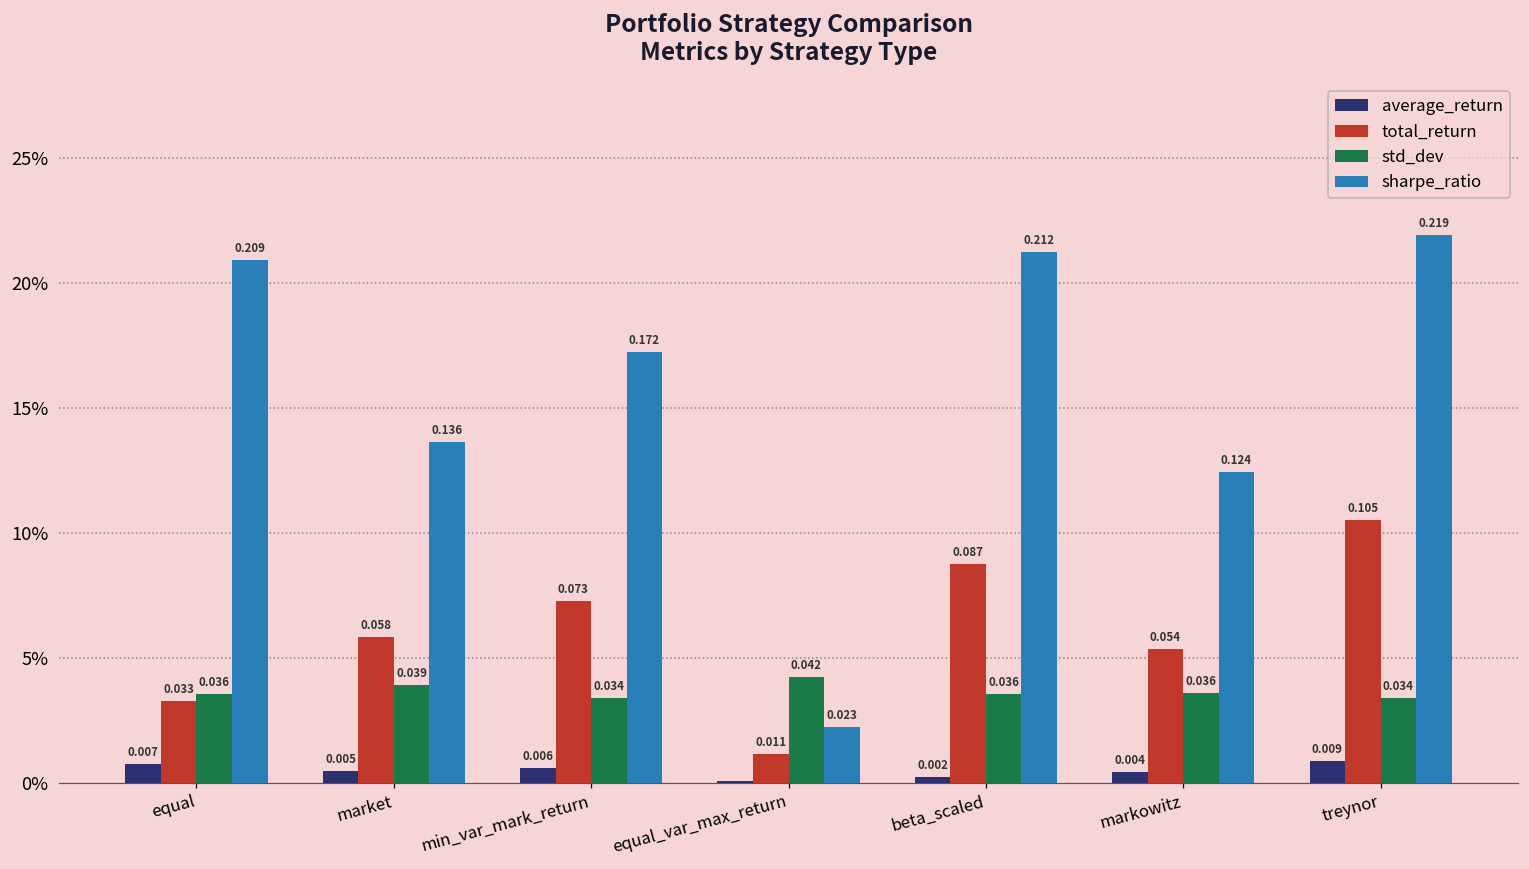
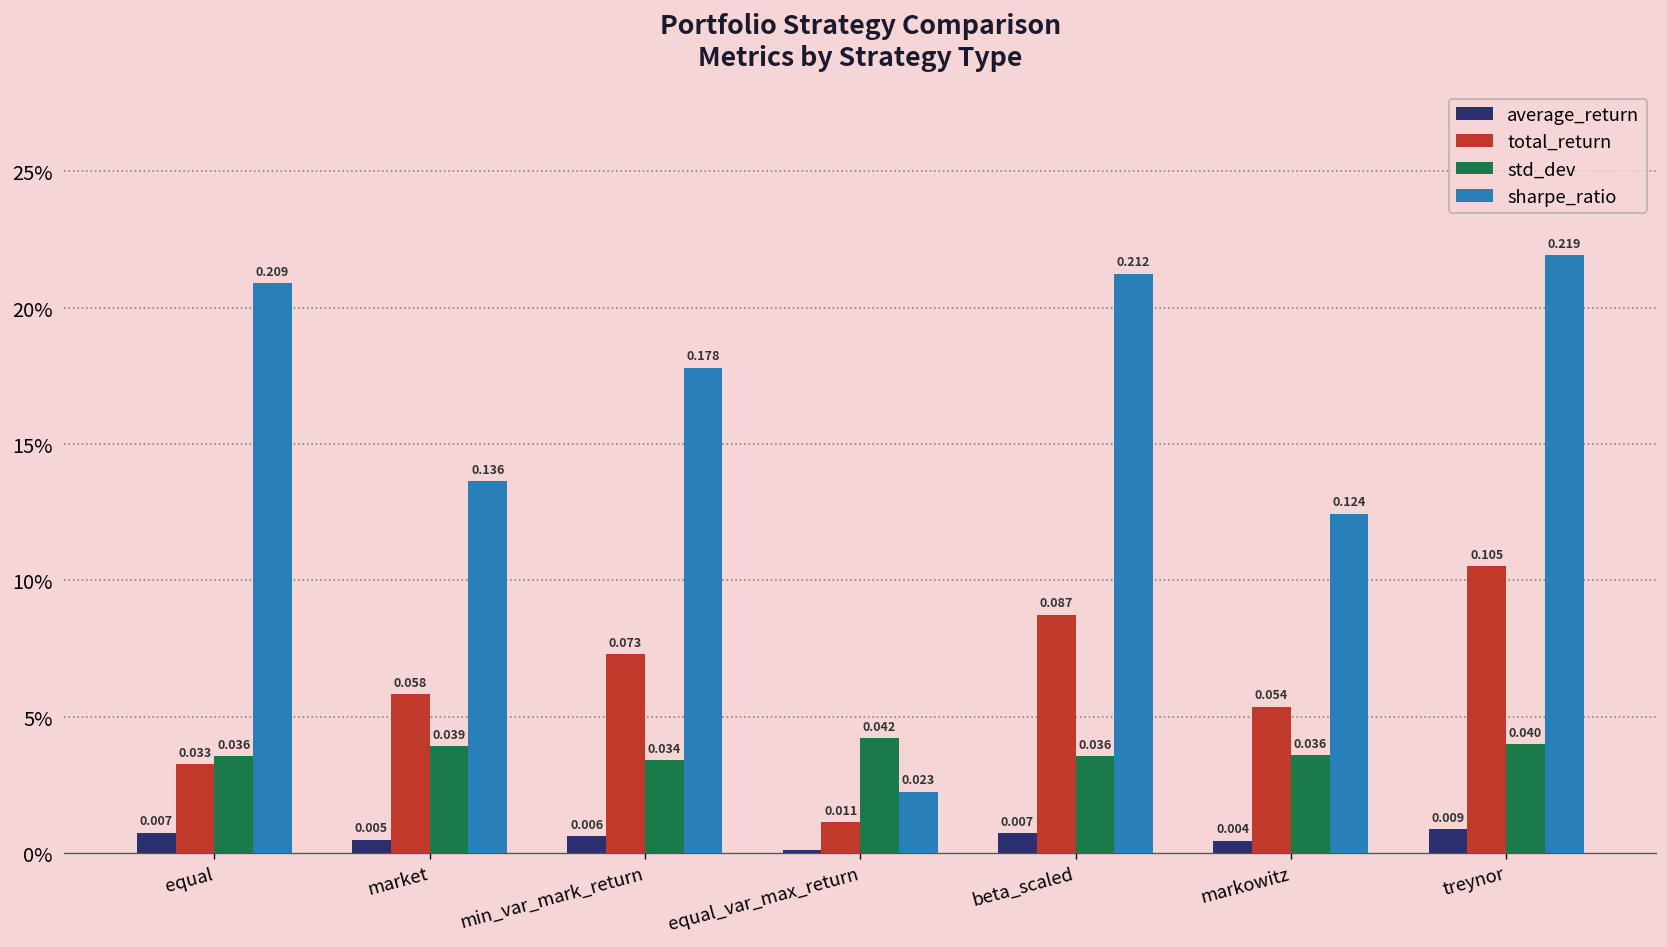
  {
    "average_return": {
      "equal": 0.007,
      "market": 0.005,
      "min_var_mark_return": 0.006,
-     "beta_scaled": 0.002,
+     "beta_scaled": 0.007,
      "markowitz": 0.004,
      "treynor": 0.009
    },
    "total_return": {
      "equal": 0.033,
      "market": 0.058,
      "min_var_mark_return": 0.073,
      "equal_var_max_return": 0.011,
      "beta_scaled": 0.087,
      "markowitz": 0.054,
      "treynor": 0.105
    },
    "std_dev": {
      "equal": 0.036,
      "market": 0.039,
      "min_var_mark_return": 0.034,
      "equal_var_max_return": 0.042,
      "beta_scaled": 0.036,
      "markowitz": 0.036,
-     "treynor": 0.034
+     "treynor": 0.040
    },
    "sharpe_ratio": {
      "equal": 0.209,
      "market": 0.136,
-     "min_var_mark_return": 0.172,
+     "min_var_mark_return": 0.178,
      "equal_var_max_return": 0.023,
      "beta_scaled": 0.212,
      "markowitz": 0.124,
      "treynor": 0.219
    }
  }
